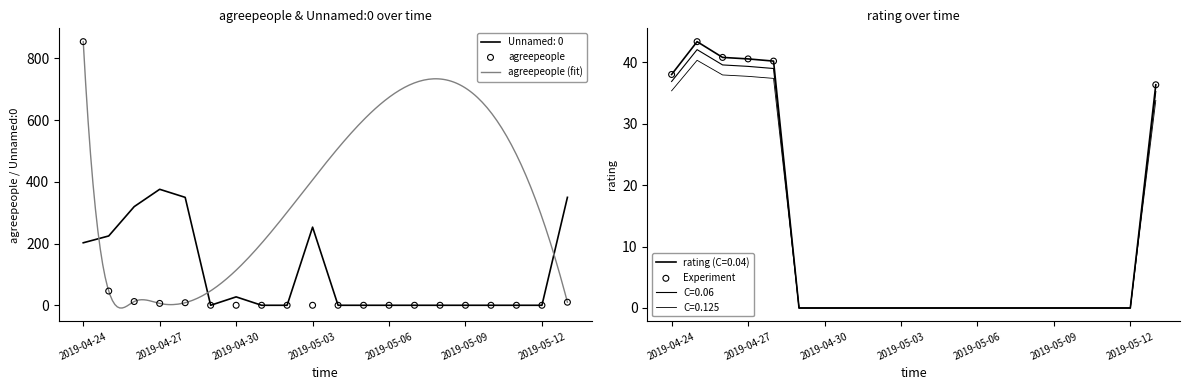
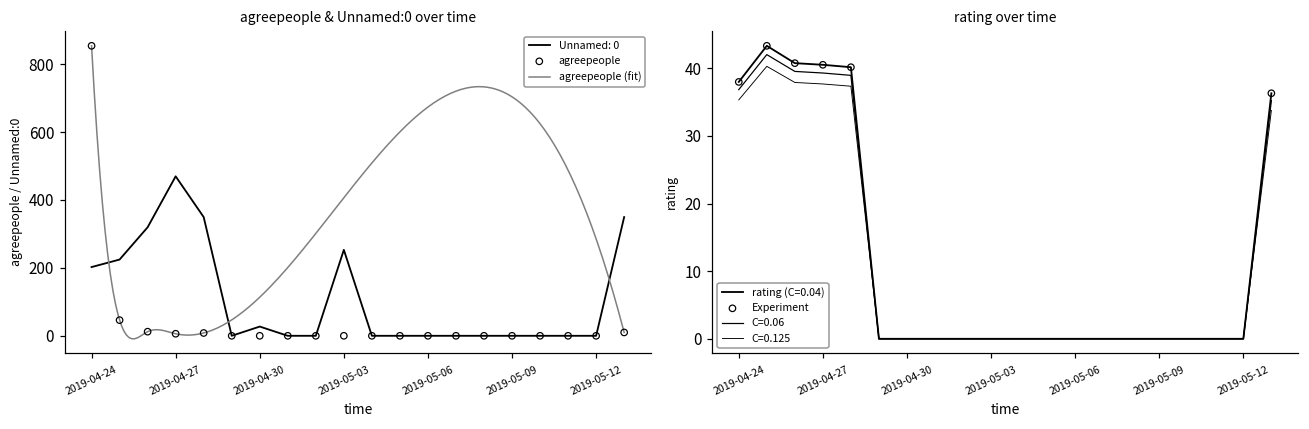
  {
    "agreepeople & Unnamed:0 over time": {
      "Unnamed: 0": {
        "2019-04-24": 200,
-       "2019-04-27": 380,
+       "2019-04-27": 470,
        "2019-04-30": 30,
        "2019-05-03": 250
      }
    }
  }
